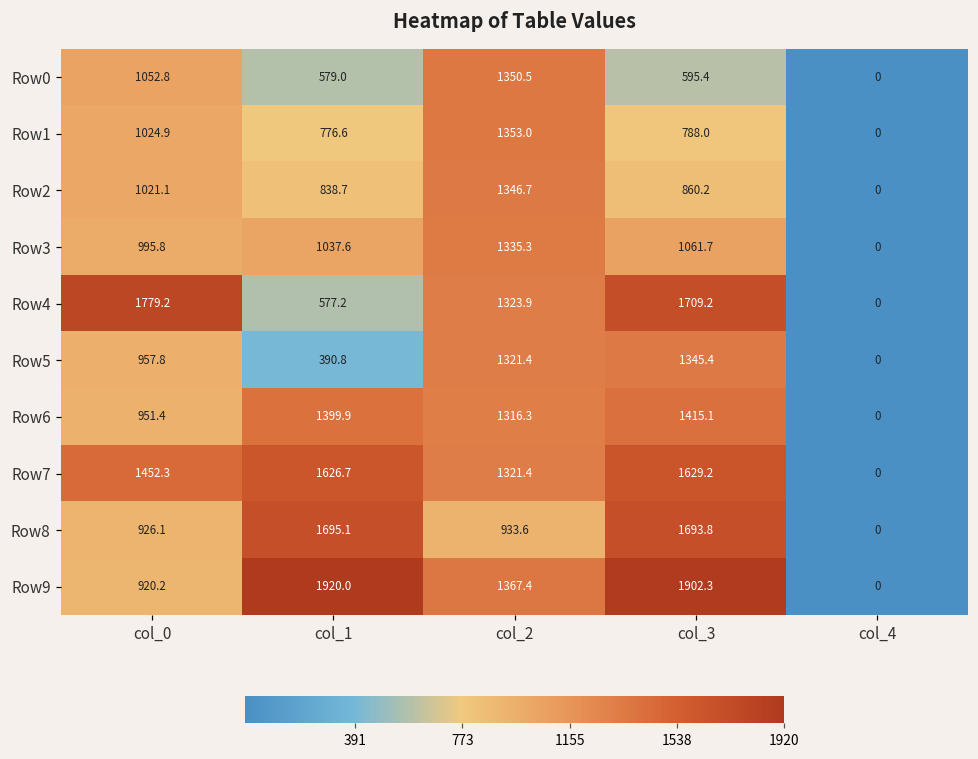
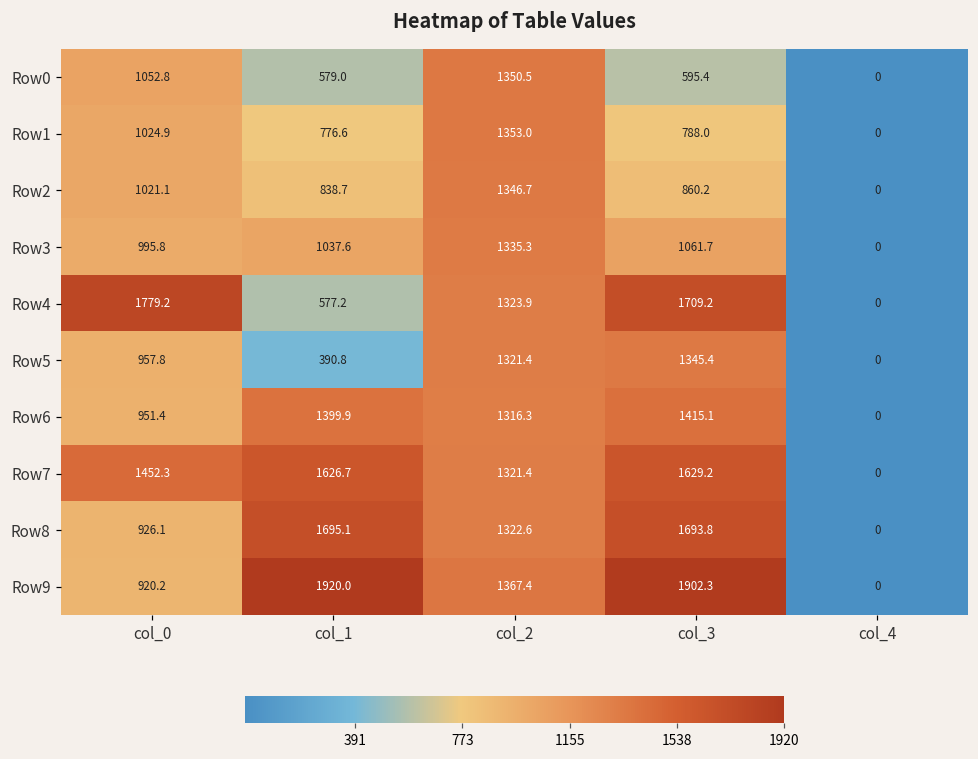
  {
    "Row0": {
      "col_0": 1052.8,
      "col_1": 579.0,
      "col_2": 1350.5,
      "col_3": 595.4,
      "col_4": 0
    },
    "Row1": {
      "col_0": 1024.9,
      "col_1": 776.6,
      "col_2": 1353.0,
      "col_3": 788.0,
      "col_4": 0
    },
    "Row2": {
      "col_0": 1021.1,
      "col_1": 838.7,
      "col_2": 1346.7,
      "col_3": 860.2,
      "col_4": 0
    },
    "Row3": {
      "col_0": 995.8,
      "col_1": 1037.6,
      "col_2": 1335.3,
      "col_3": 1061.7,
      "col_4": 0
    },
    "Row4": {
      "col_0": 1779.2,
      "col_1": 577.2,
      "col_2": 1323.9,
      "col_3": 1709.2,
      "col_4": 0
    },
    "Row5": {
      "col_0": 957.8,
      "col_1": 390.8,
      "col_2": 1321.4,
      "col_3": 1345.4,
      "col_4": 0
    },
    "Row6": {
      "col_0": 951.4,
      "col_1": 1399.9,
      "col_2": 1316.3,
      "col_3": 1415.1,
      "col_4": 0
    },
    "Row7": {
      "col_0": 1452.3,
      "col_1": 1626.7,
      "col_2": 1321.4,
      "col_3": 1629.2,
      "col_4": 0
    },
    "Row8": {
      "col_0": 926.1,
      "col_1": 1695.1,
-     "col_2": 933.6,
+     "col_2": 1322.6,
      "col_3": 1693.8,
      "col_4": 0
    },
    "Row9": {
      "col_0": 920.2,
      "col_1": 1920.0,
      "col_2": 1367.4,
      "col_3": 1902.3,
      "col_4": 0
    }
  }
